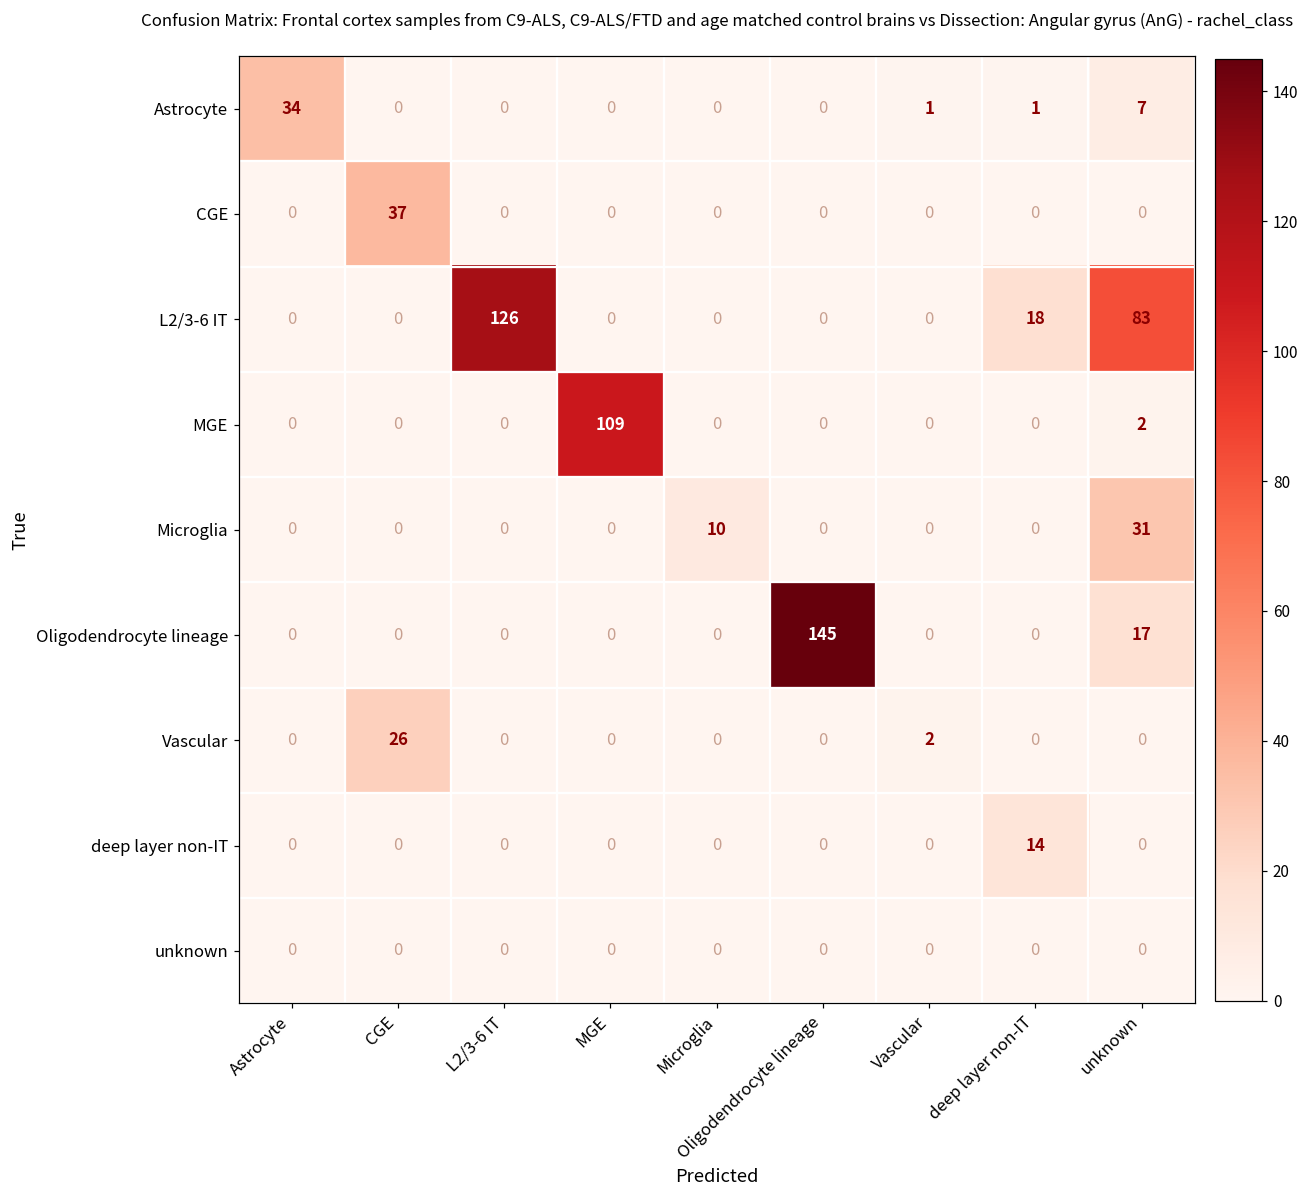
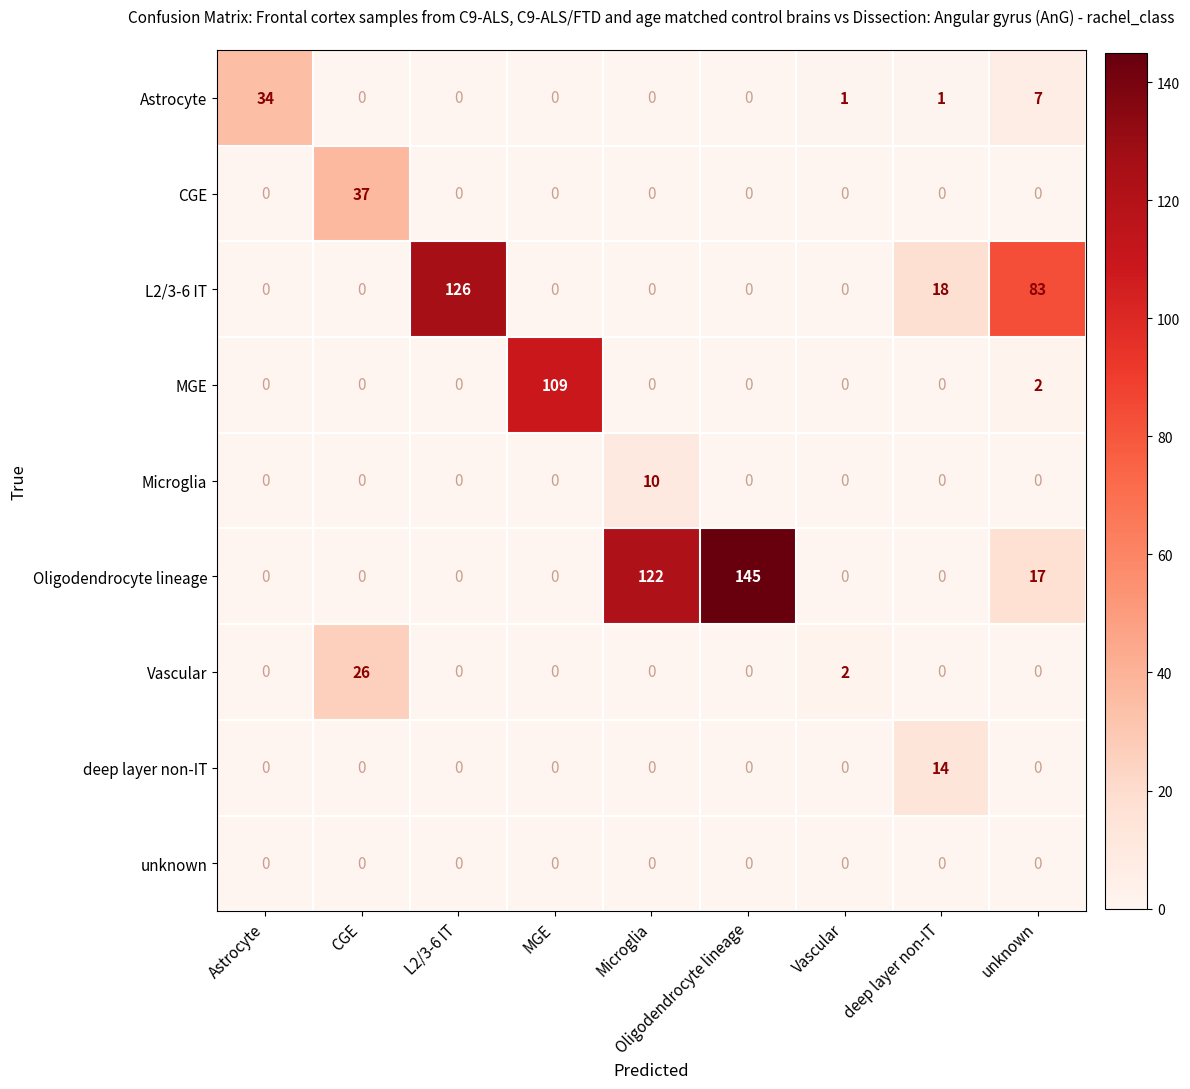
  {
    "Astrocyte": {
      "Astrocyte": 34,
      "CGE": 0,
      "L2/3-6 IT": 0,
      "MGE": 0,
      "Microglia": 0,
      "Oligodendrocyte lineage": 0,
      "Vascular": 1,
      "deep layer non-IT": 1,
      "unknown": 7
    },
    "CGE": {
      "Astrocyte": 0,
      "CGE": 37,
      "L2/3-6 IT": 0,
      "MGE": 0,
      "Microglia": 0,
      "Oligodendrocyte lineage": 0,
      "Vascular": 0,
      "deep layer non-IT": 0,
      "unknown": 0
    },
    "L2/3-6 IT": {
      "Astrocyte": 0,
      "CGE": 0,
      "L2/3-6 IT": 126,
      "MGE": 0,
      "Microglia": 0,
      "Oligodendrocyte lineage": 0,
      "Vascular": 0,
      "deep layer non-IT": 18,
      "unknown": 83
    },
    "MGE": {
      "Astrocyte": 0,
      "CGE": 0,
      "L2/3-6 IT": 0,
      "MGE": 109,
      "Microglia": 0,
      "Oligodendrocyte lineage": 0,
      "Vascular": 0,
      "deep layer non-IT": 0,
      "unknown": 2
    },
    "Microglia": {
      "Astrocyte": 0,
      "CGE": 0,
      "L2/3-6 IT": 0,
      "MGE": 0,
      "Microglia": 10,
      "Oligodendrocyte lineage": 0,
      "Vascular": 0,
      "deep layer non-IT": 0,
-     "unknown": 31
+     "unknown": 0
    },
    "Oligodendrocyte lineage": {
      "Astrocyte": 0,
      "CGE": 0,
      "L2/3-6 IT": 0,
      "MGE": 0,
-     "Microglia": 0,
+     "Microglia": 122,
      "Oligodendrocyte lineage": 145,
      "Vascular": 0,
      "deep layer non-IT": 0,
      "unknown": 17
    },
    "Vascular": {
      "Astrocyte": 0,
      "CGE": 26,
      "L2/3-6 IT": 0,
      "MGE": 0,
      "Microglia": 0,
      "Oligodendrocyte lineage": 0,
      "Vascular": 2,
      "deep layer non-IT": 0,
      "unknown": 0
    },
    "deep layer non-IT": {
      "Astrocyte": 0,
      "CGE": 0,
      "L2/3-6 IT": 0,
      "MGE": 0,
      "Microglia": 0,
      "Oligodendrocyte lineage": 0,
      "Vascular": 0,
      "deep layer non-IT": 14,
      "unknown": 0
    },
    "unknown": {
      "Astrocyte": 0,
      "CGE": 0,
      "L2/3-6 IT": 0,
      "MGE": 0,
      "Microglia": 0,
      "Oligodendrocyte lineage": 0,
      "Vascular": 0,
      "deep layer non-IT": 0,
      "unknown": 0
    }
  }
